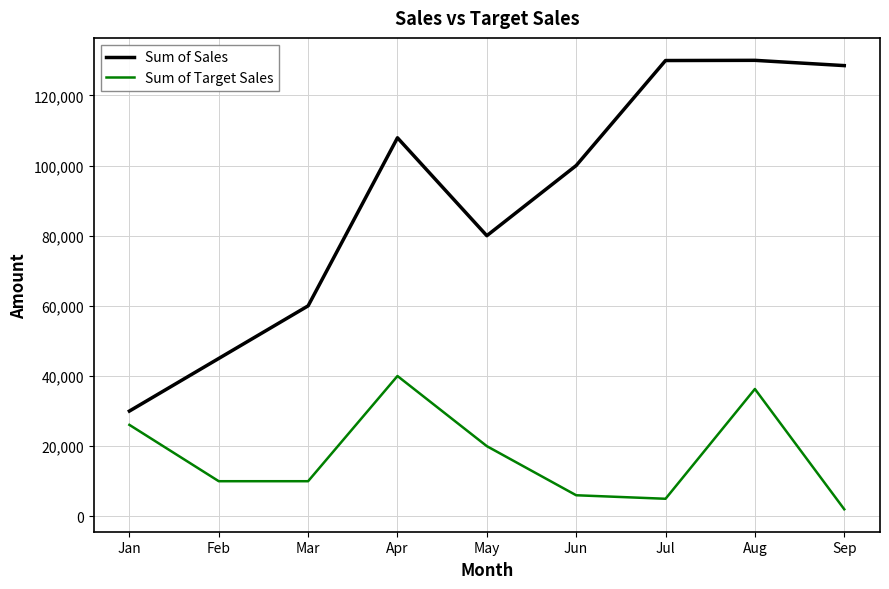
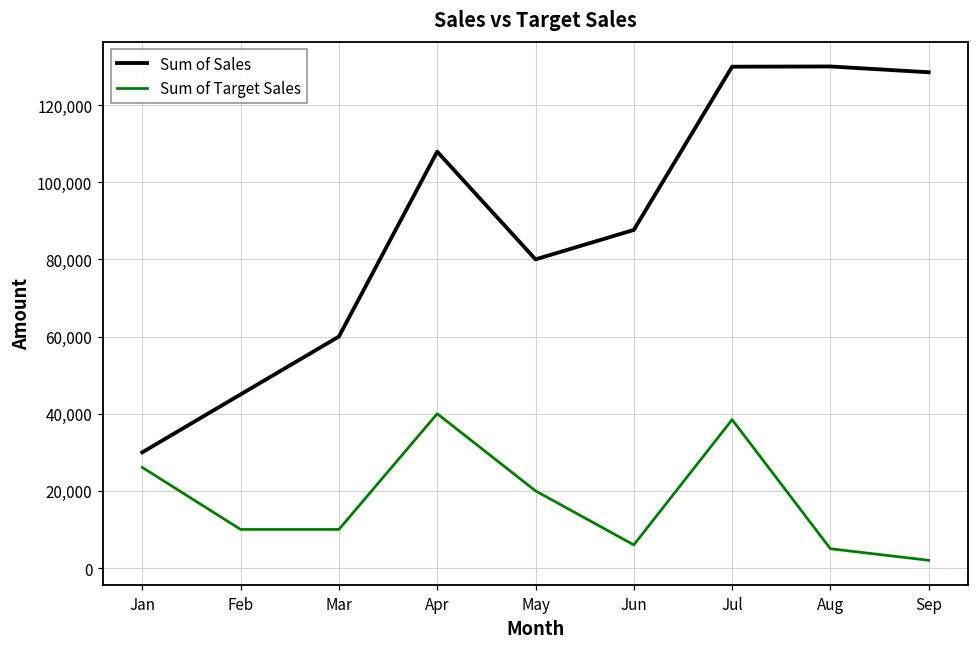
  {
    "Sum of Sales": {
      "Jan": "30,000",
      "Feb": "45,000",
      "Mar": "60,000",
      "Apr": "108,000",
      "May": "80,000",
-     "Jun": "100,000",
+     "Jun": "88,000",
      "Jul": "130,000",
      "Aug": "130,000",
      "Sep": "128,000"
    },
    "Sum of Target Sales": {
      "Jan": "26,000",
      "Feb": "10,000",
      "Mar": "10,000",
      "Apr": "40,000",
      "May": "20,000",
      "Jun": "6,000",
-     "Jul": "5,000",
-     "Aug": "36,000",
+     "Jul": "38,000",
+     "Aug": "5,000",
      "Sep": "2,000"
    }
  }
